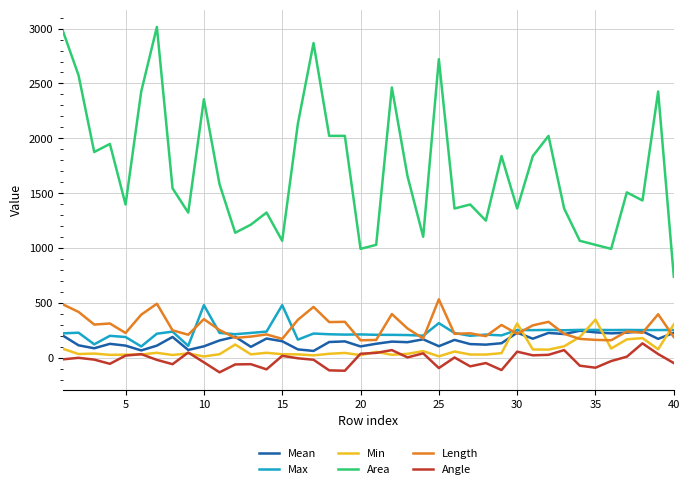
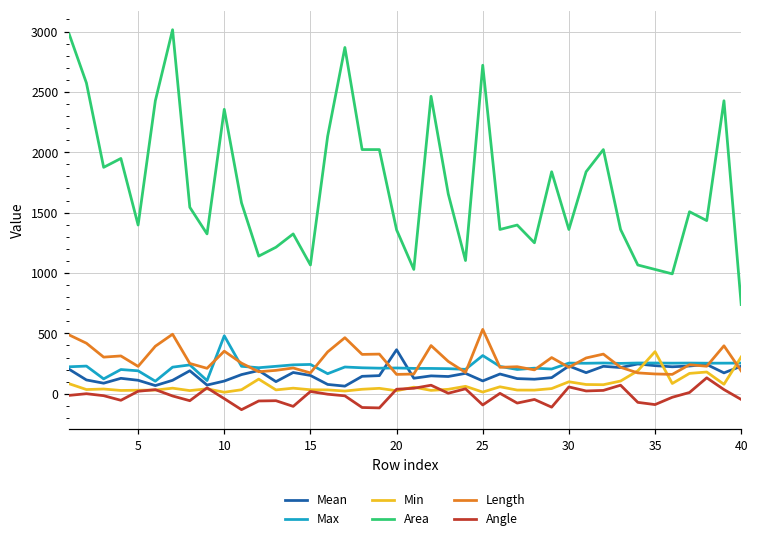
  {
    "Mean": {
      "5": 110,
      "10": 100,
-     "20": 100,
+     "20": 360,
      "25": 110,
      "40": 230
    },
    "Max": {
      "5": 190,
      "10": 480,
-     "15": 480,
+     "15": 240,
      "20": 210,
      "25": 320,
      "30": 250,
      "40": 250
    },
    "Min": {
      "10": 10,
      "25": 10,
-     "30": 310,
+     "30": 100,
      "35": 350,
      "40": 300
    },
    "Area": {
      "5": 1400,
      "10": 2360,
      "15": 1070,
-     "20": 990,
+     "20": 1360,
      "25": 2720,
      "30": 1360,
      "35": 1030,
      "40": 740
    },
    "Length": {
      "5": 230,
      "10": 350,
      "20": 160,
      "25": 530,
      "35": 160,
      "40": 190
    },
    "Angle": {
      "10": -40,
      "25": -90,
      "30": 60,
      "35": -90,
      "40": -50
    }
  }
